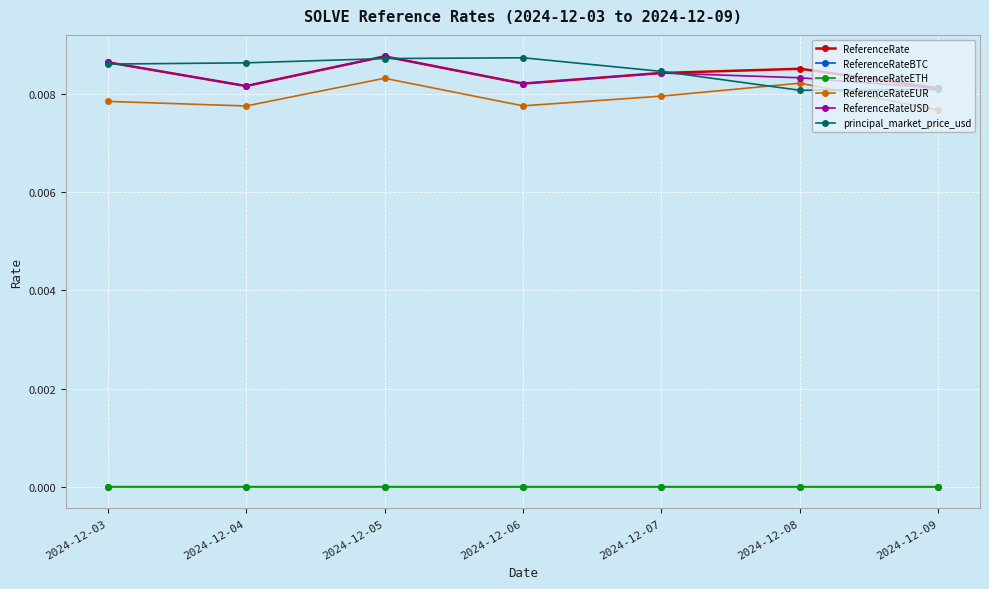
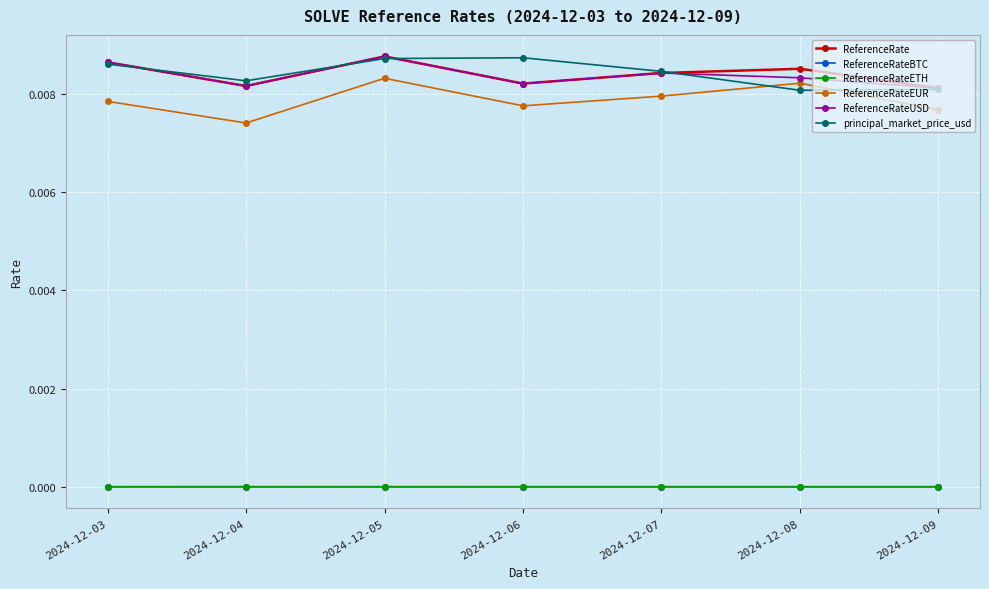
  {
    "ReferenceRate": {
      "2024-12-08": 0.0085
    },
    "ReferenceRateETH": {
      "2024-12-03": 0.0000,
      "2024-12-04": 0.0000,
      "2024-12-05": 0.0000,
      "2024-12-06": 0.0000,
      "2024-12-07": 0.0000,
      "2024-12-08": 0.0000,
      "2024-12-09": 0.0000
    },
    "ReferenceRateEUR": {
      "2024-12-03": 0.0079,
-     "2024-12-04": 0.0078,
+     "2024-12-04": 0.0074,
      "2024-12-05": 0.0083,
      "2024-12-06": 0.0078,
      "2024-12-07": 0.0080,
      "2024-12-08": 0.0082
    },
    "ReferenceRateUSD": {
      "2024-12-08": 0.0083
    },
    "principal_market_price_usd": {
-     "2024-12-04": 0.0086,
+     "2024-12-04": 0.0083,
      "2024-12-06": 0.0087,
      "2024-12-08": 0.0081
    }
  }
